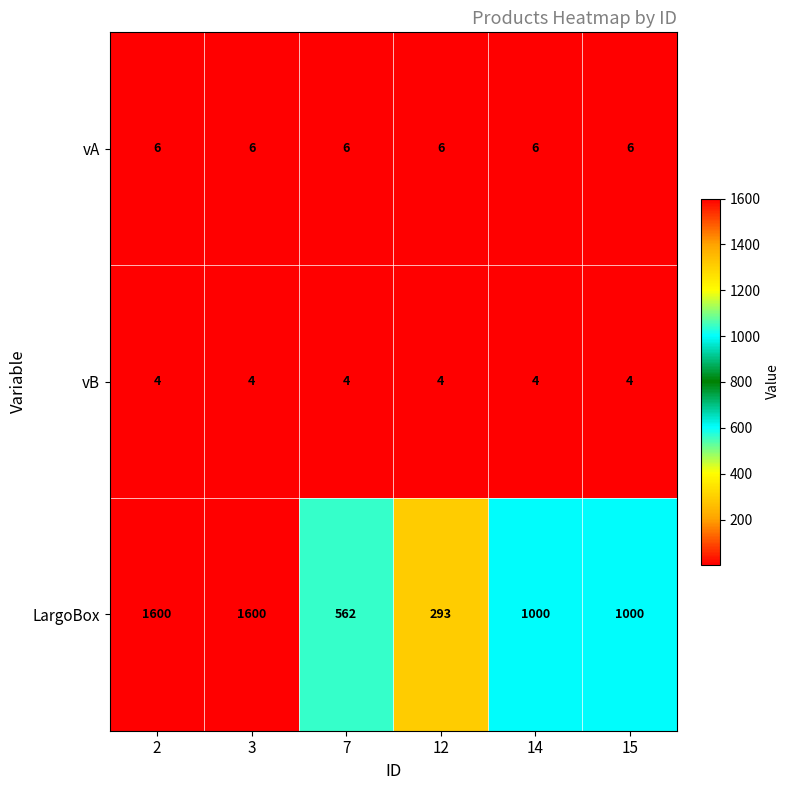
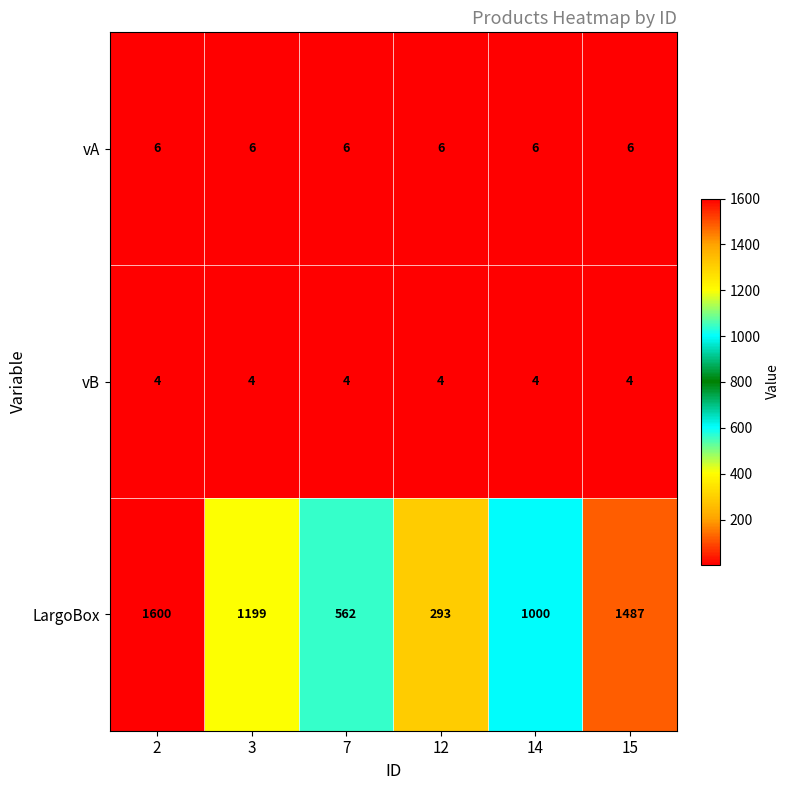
  {
    "vA": {
      "2": 6,
      "3": 6,
      "7": 6,
      "12": 6,
      "14": 6,
      "15": 6
    },
    "vB": {
      "2": 4,
      "3": 4,
      "7": 4,
      "12": 4,
      "14": 4,
      "15": 4
    },
    "LargoBox": {
      "2": 1600,
-     "3": 1600,
+     "3": 1199,
      "7": 562,
      "12": 293,
      "14": 1000,
-     "15": 1000
+     "15": 1487
    }
  }
